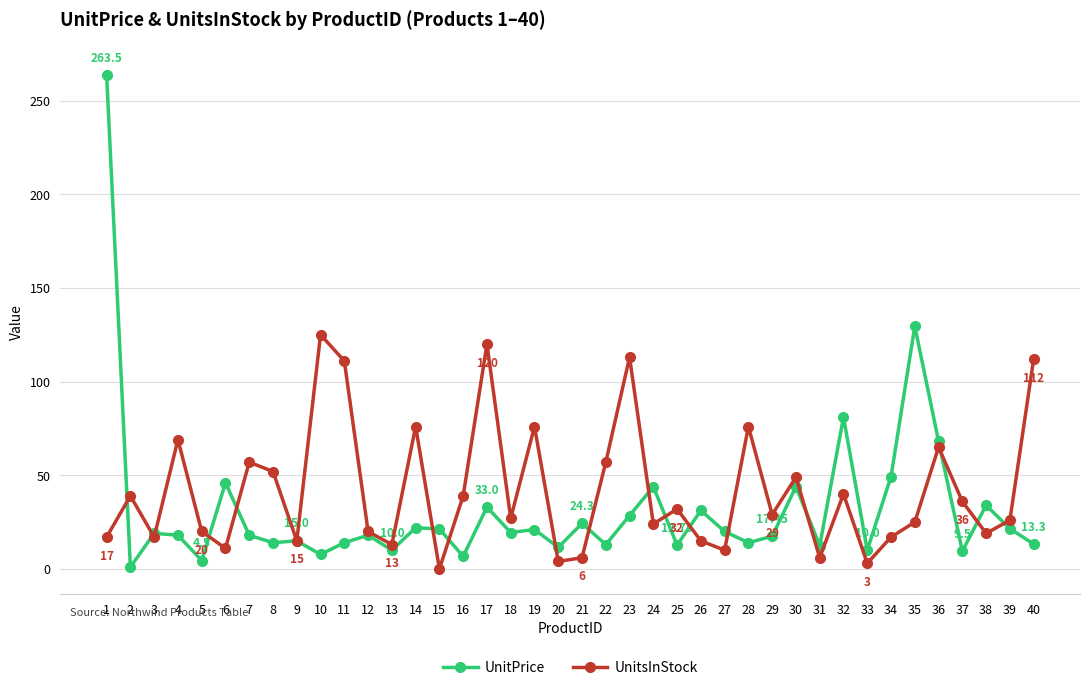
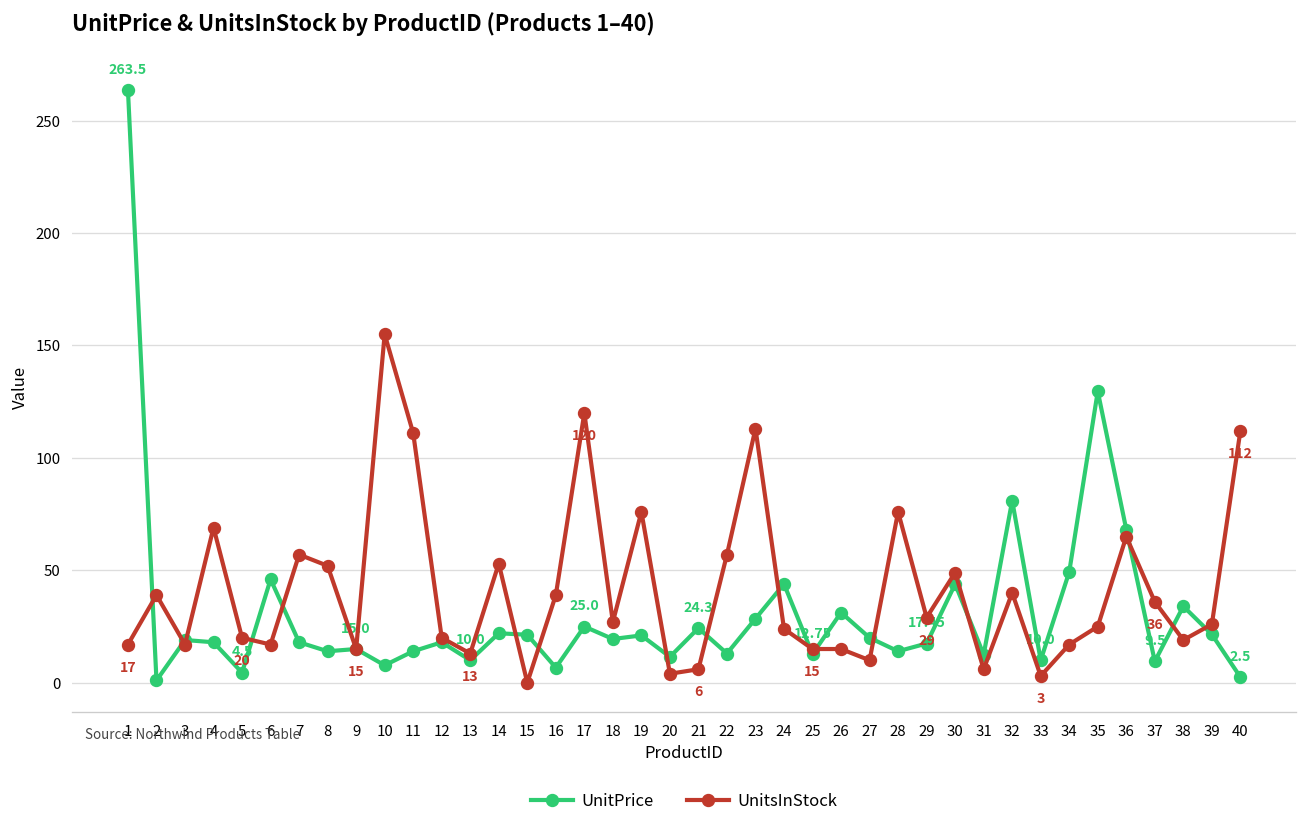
  {
    "UnitPrice": {
      "1": 263.5,
      "13": 10.0,
-     "17": 33.0,
+     "17": 25.0,
      "21": 24.3,
      "25": 12.75,
      "33": 10.0,
      "37": 9.5,
-     "40": 13.3
+     "40": 2.5
    },
    "UnitsInStock": {
      "1": 17,
-     "6": 11,
-     "10": 125,
+     "6": 17,
+     "10": 155,
      "13": 13,
-     "14": 76,
+     "14": 53,
      "17": 120,
      "21": 6,
-     "25": 32,
+     "25": 15,
      "33": 3,
      "37": 36,
      "40": 112
    }
  }
